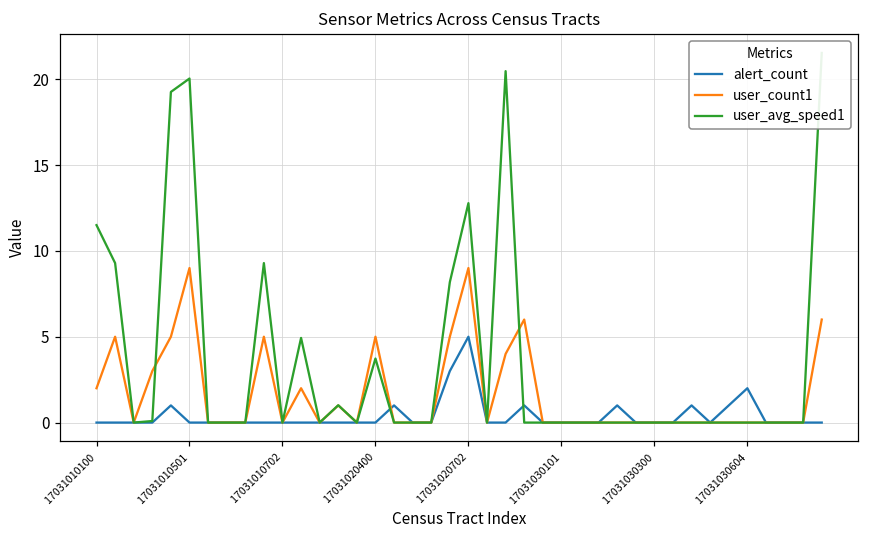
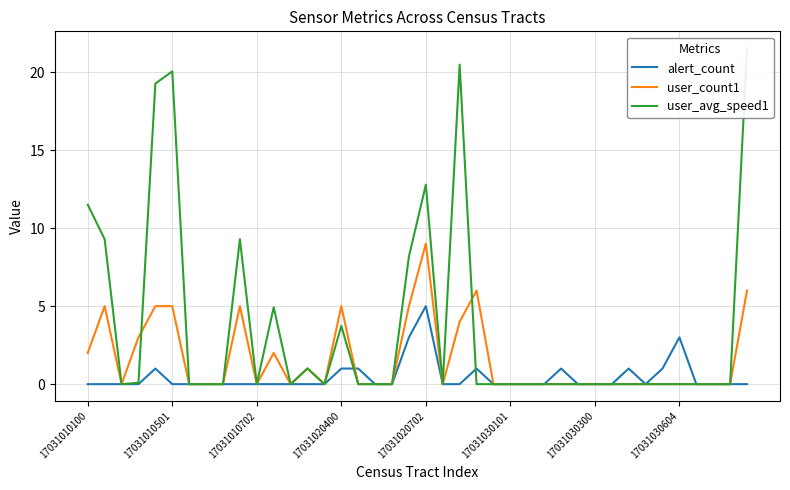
  {
    "alert_count": {
      "17031010100": 0,
      "17031010501": 0,
-     "17031020400": 0,
+     "17031020400": 1,
      "17031020702": 5,
-     "17031030604": 2
+     "17031030604": 3
    },
    "user_count1": {
      "17031010100": 2,
-     "17031010501": 9,
+     "17031010501": 5,
      "17031020400": 5,
      "17031020702": 9
    },
    "user_avg_speed1": {
      "17031010100": 11.5,
      "17031010501": 20,
      "17031020400": 3.7,
      "17031020702": 12.8
    }
  }
